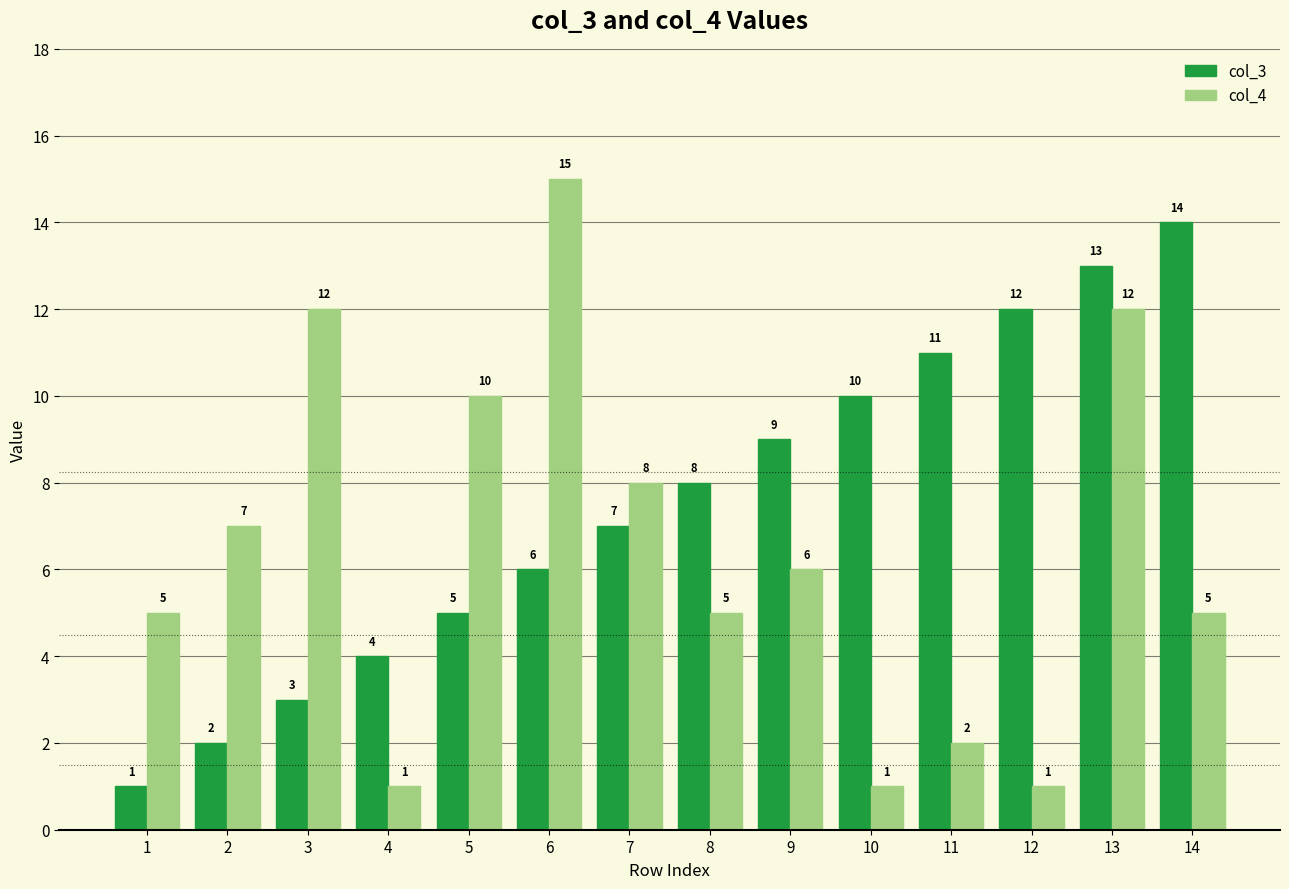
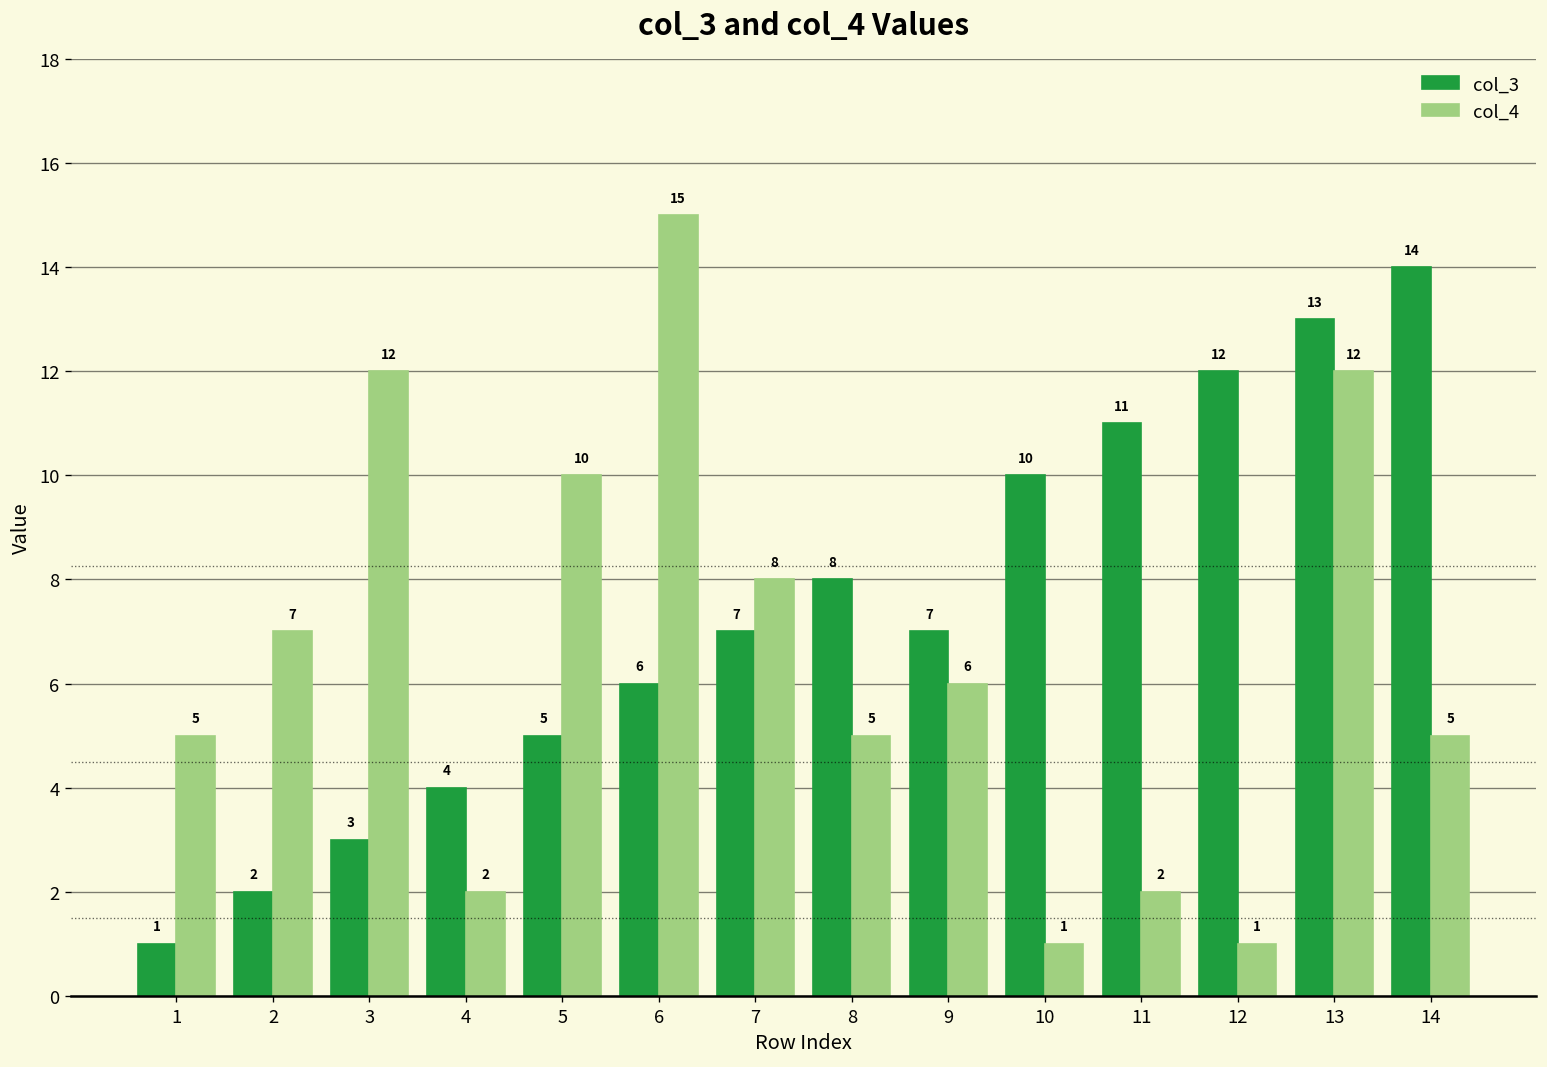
  {
    "col_3": {
      "1": 1,
      "2": 2,
      "3": 3,
      "4": 4,
      "5": 5,
      "6": 6,
      "7": 7,
      "8": 8,
-     "9": 9,
+     "9": 7,
      "10": 10,
      "11": 11,
      "12": 12,
      "13": 13,
      "14": 14
    },
    "col_4": {
      "1": 5,
      "2": 7,
      "3": 12,
-     "4": 1,
+     "4": 2,
      "5": 10,
      "6": 15,
      "7": 8,
      "8": 5,
      "9": 6,
      "10": 1,
      "11": 2,
      "12": 1,
      "13": 12,
      "14": 5
    }
  }
